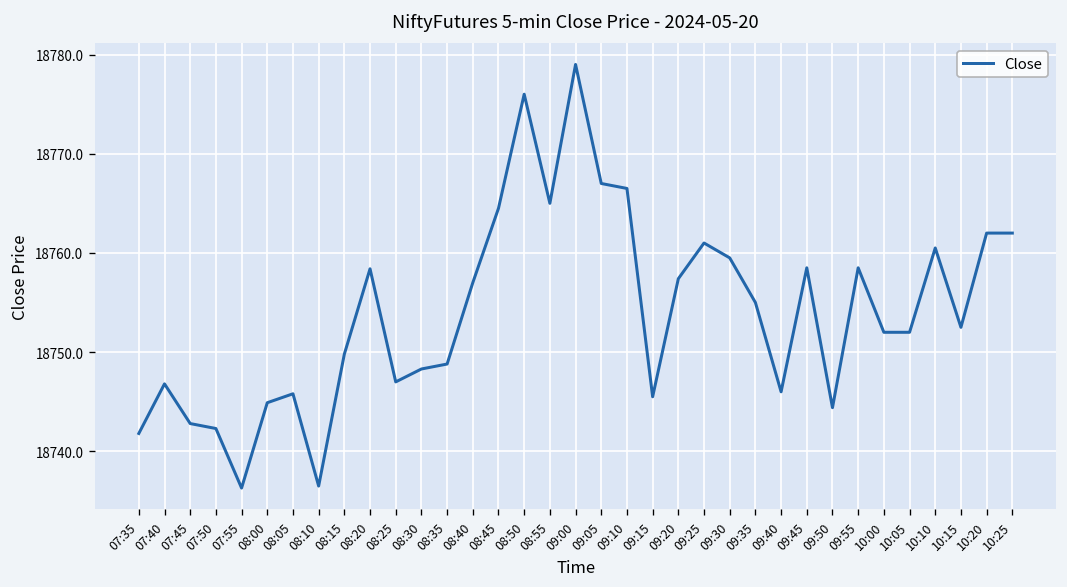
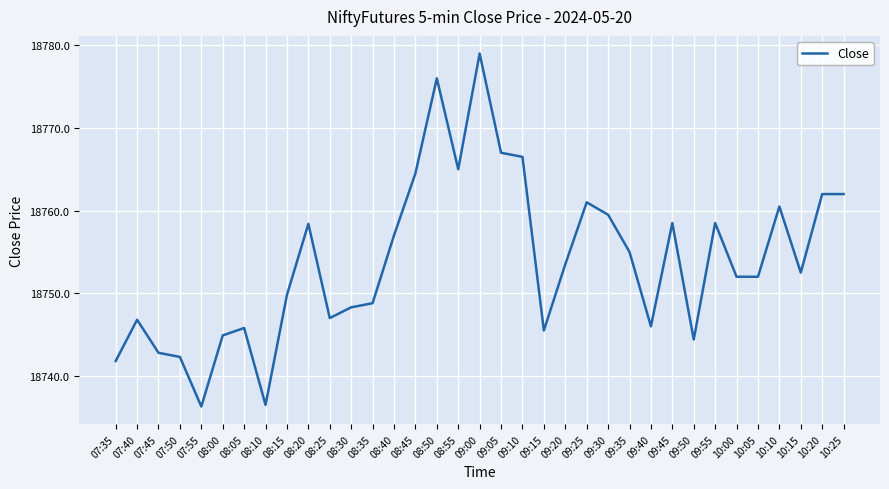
  {
    "07:35": 18742,
    "07:40": 18747,
    "07:45": 18743,
    "07:50": 18742,
    "07:55": 18736,
    "08:00": 18745,
    "08:05": 18746,
    "08:10": 18737,
    "08:15": 18750,
    "08:20": 18758,
    "08:25": 18747,
    "08:30": 18748,
    "08:35": 18749,
    "08:40": 18757,
    "08:45": 18765,
    "08:50": 18776,
    "08:55": 18765,
    "09:00": 18779,
    "09:05": 18767,
    "09:10": 18767,
    "09:15": 18746,
-   "09:20": 18757,
+   "09:20": 18754,
    "09:25": 18761,
    "09:30": 18760,
    "09:35": 18755,
    "09:40": 18746,
    "09:45": 18759,
    "09:50": 18744,
    "09:55": 18759,
    "10:00": 18752,
    "10:05": 18752,
    "10:10": 18761,
    "10:15": 18753,
    "10:20": 18762,
    "10:25": 18762
  }
